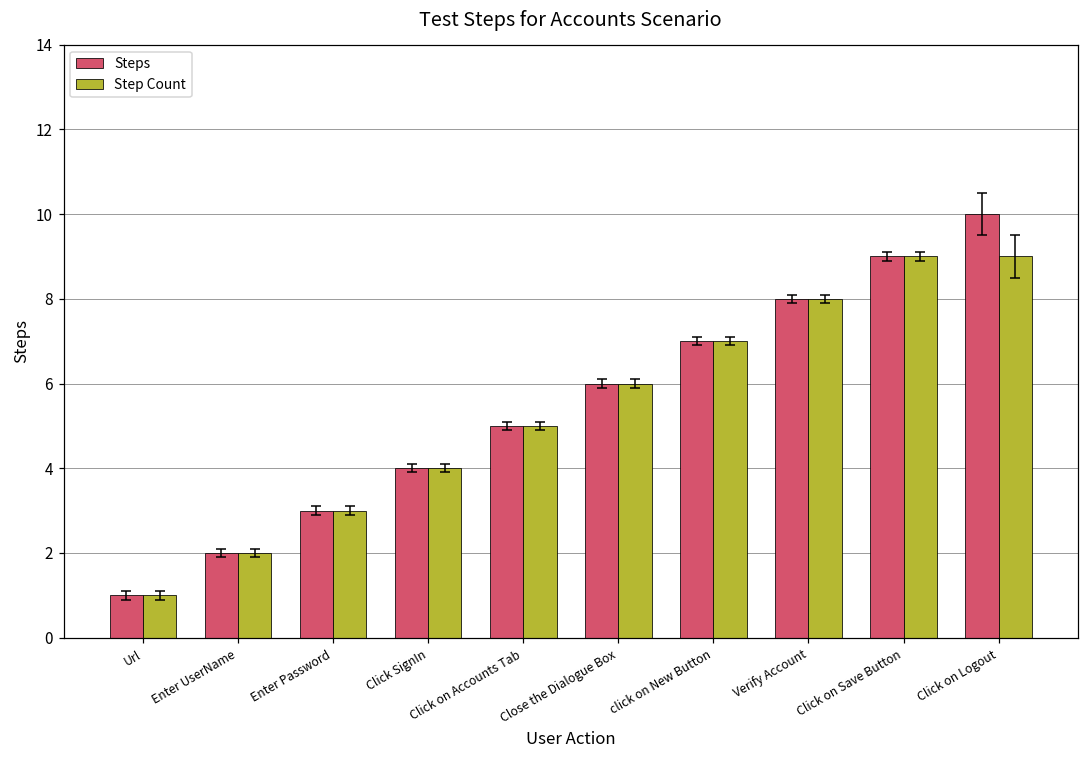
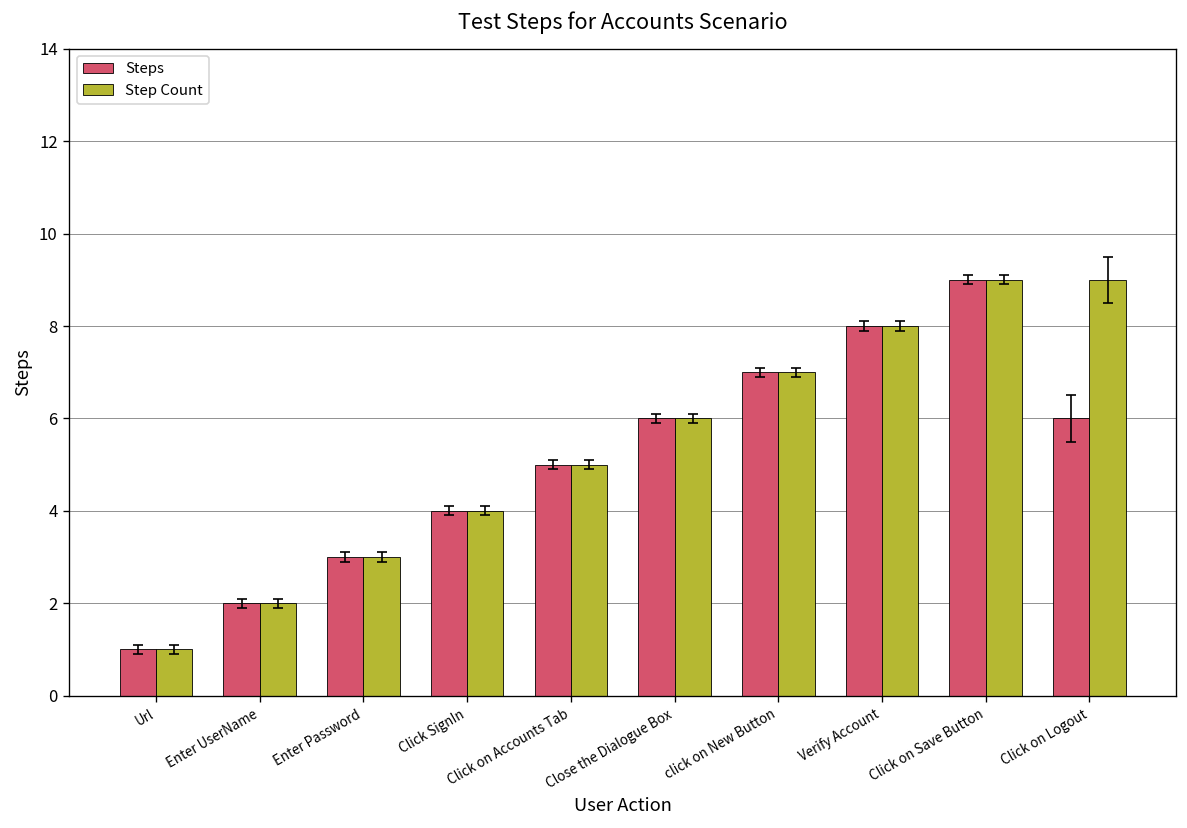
  {
    "Steps": {
      "Url": 1,
      "Enter UserName": 2,
      "Enter Password": 3,
      "Click SignIn": 4,
      "Click on Accounts Tab": 5,
      "Close the Dialogue Box": 6,
      "click on New Button": 7,
      "Verify Account": 8,
      "Click on Save Button": 9,
-     "Click on Logout": 10
+     "Click on Logout": 6
    },
    "Step Count": {
      "Url": 1,
      "Enter UserName": 2,
      "Enter Password": 3,
      "Click SignIn": 4,
      "Click on Accounts Tab": 5,
      "Close the Dialogue Box": 6,
      "click on New Button": 7,
      "Verify Account": 8,
      "Click on Save Button": 9,
      "Click on Logout": 9
    }
  }
